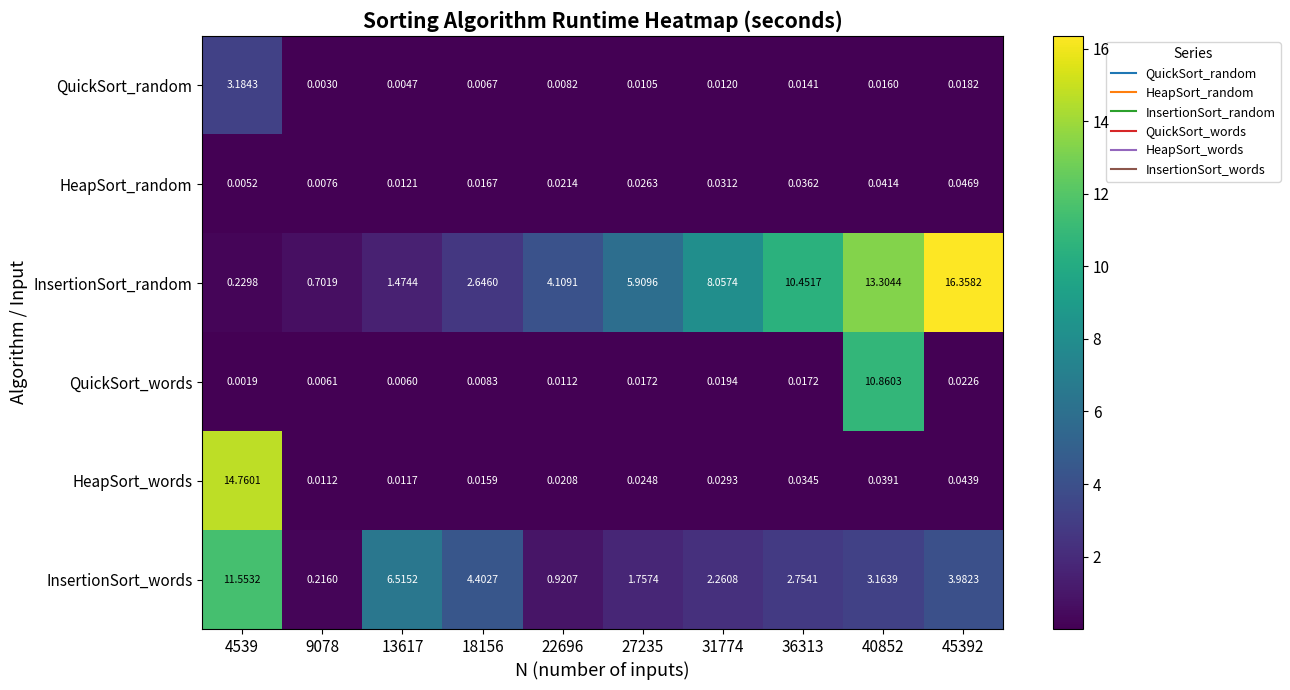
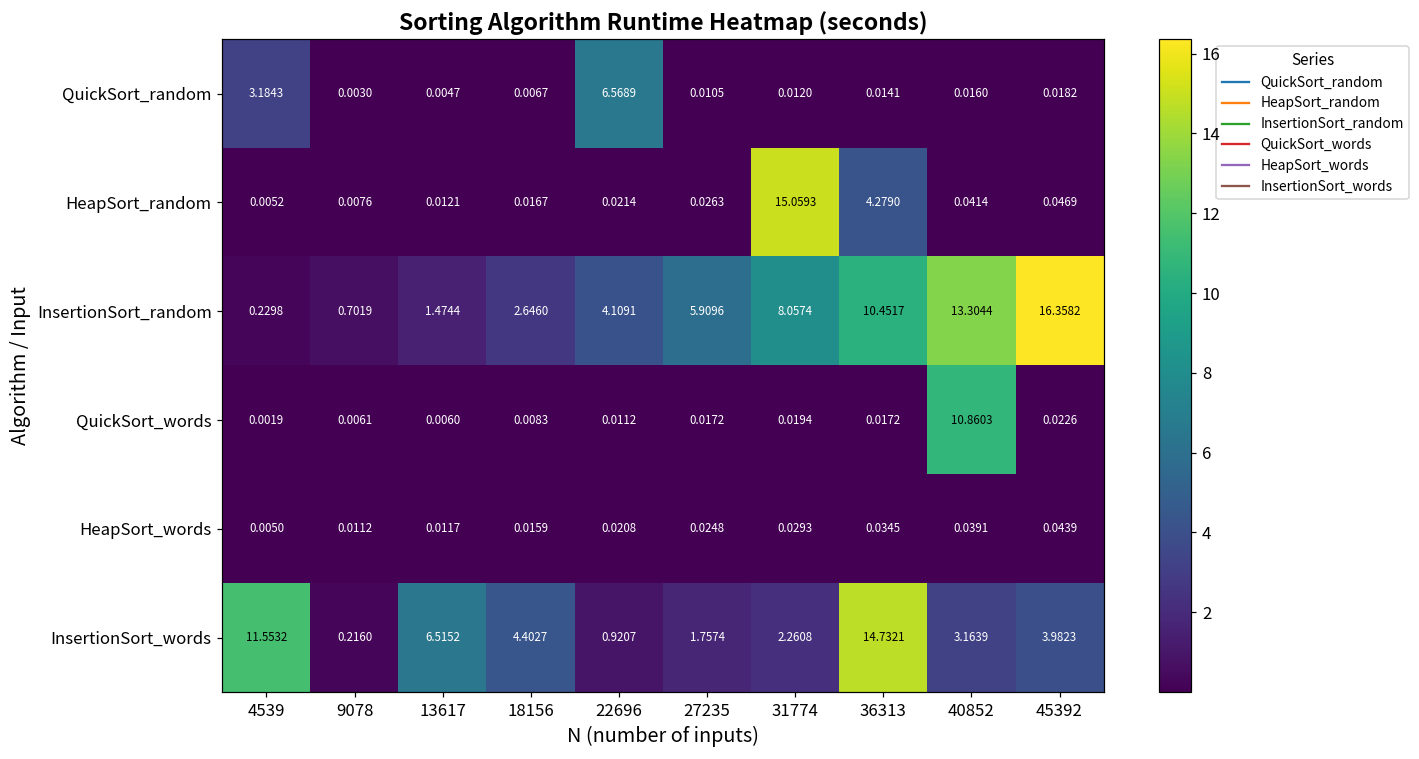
  {
    "QuickSort_random": {
      "4539": 3.1843,
      "9078": 0.0030,
      "13617": 0.0047,
      "18156": 0.0067,
-     "22696": 0.0082,
+     "22696": 6.5689,
      "27235": 0.0105,
      "31774": 0.0120,
      "36313": 0.0141,
      "40852": 0.0160,
      "45392": 0.0182
    },
    "HeapSort_random": {
      "4539": 0.0052,
      "9078": 0.0076,
      "13617": 0.0121,
      "18156": 0.0167,
      "22696": 0.0214,
      "27235": 0.0263,
-     "31774": 0.0312,
-     "36313": 0.0362,
+     "31774": 15.0593,
+     "36313": 4.2790,
      "40852": 0.0414,
      "45392": 0.0469
    },
    "InsertionSort_random": {
      "4539": 0.2298,
      "9078": 0.7019,
      "13617": 1.4744,
      "18156": 2.6460,
      "22696": 4.1091,
      "27235": 5.9096,
      "31774": 8.0574,
      "36313": 10.4517,
      "40852": 13.3044,
      "45392": 16.3582
    },
    "QuickSort_words": {
      "4539": 0.0019,
      "9078": 0.0061,
      "13617": 0.0060,
      "18156": 0.0083,
      "22696": 0.0112,
      "27235": 0.0172,
      "31774": 0.0194,
      "36313": 0.0172,
      "40852": 10.8603,
      "45392": 0.0226
    },
    "HeapSort_words": {
-     "4539": 14.7601,
+     "4539": 0.0050,
      "9078": 0.0112,
      "13617": 0.0117,
      "18156": 0.0159,
      "22696": 0.0208,
      "27235": 0.0248,
      "31774": 0.0293,
      "36313": 0.0345,
      "40852": 0.0391,
      "45392": 0.0439
    },
    "InsertionSort_words": {
      "4539": 11.5532,
      "9078": 0.2160,
      "13617": 6.5152,
      "18156": 4.4027,
      "22696": 0.9207,
      "27235": 1.7574,
      "31774": 2.2608,
-     "36313": 2.7541,
+     "36313": 14.7321,
      "40852": 3.1639,
      "45392": 3.9823
    }
  }
